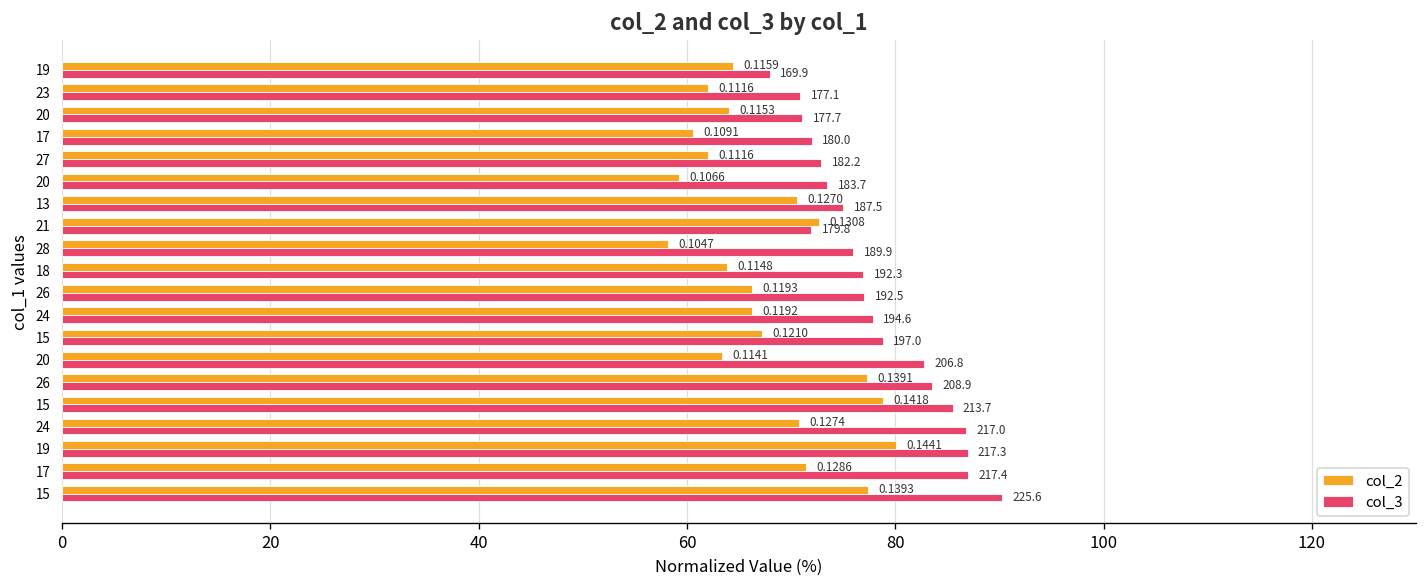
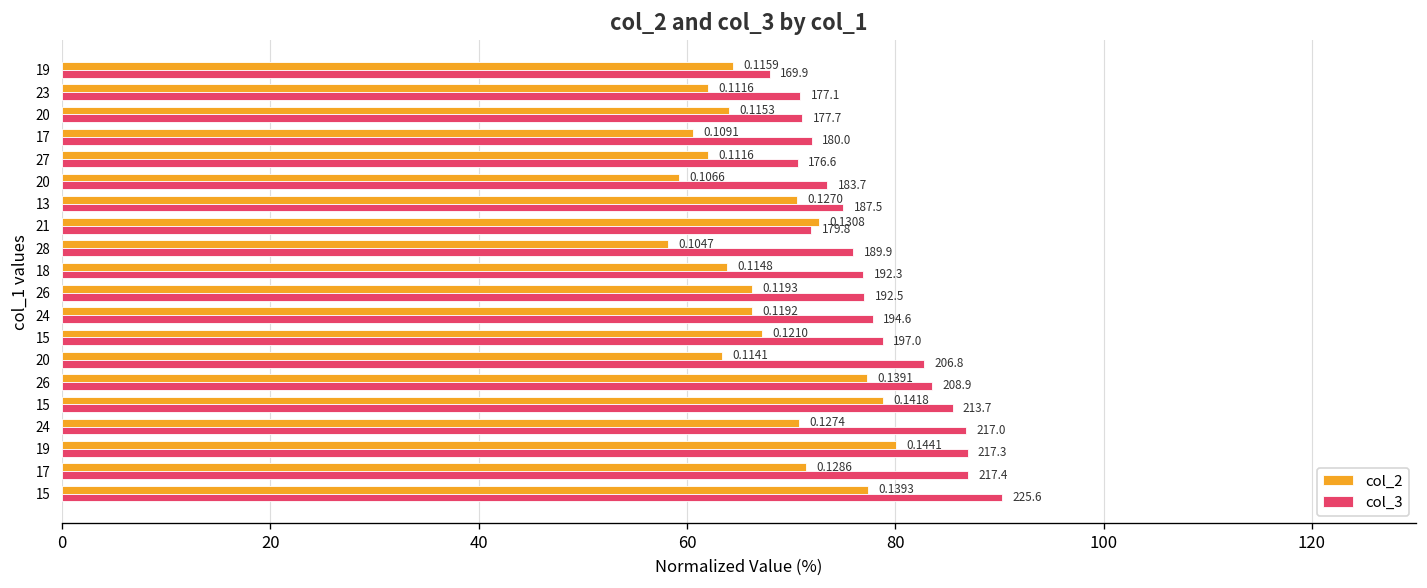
  {
    "col_2": {
      "13": 71
    },
    "col_3": {
-     "27": 182.2
+     "27": 176.6
    }
  }
